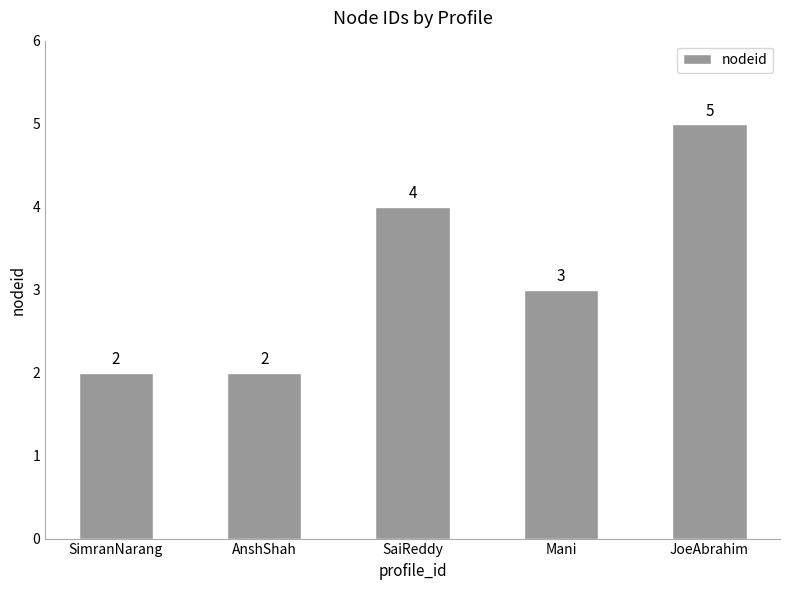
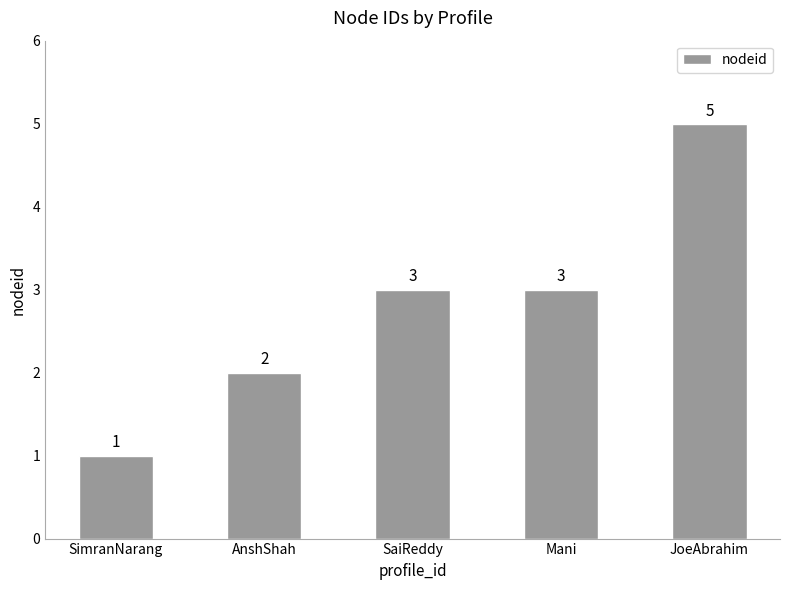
  {
-   "SimranNarang": 2,
+   "SimranNarang": 1,
    "AnshShah": 2,
-   "SaiReddy": 4,
+   "SaiReddy": 3,
    "Mani": 3,
    "JoeAbrahim": 5
  }
